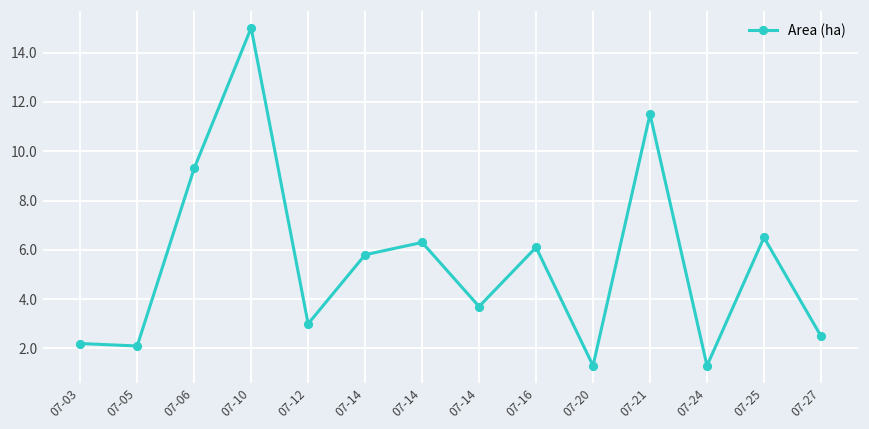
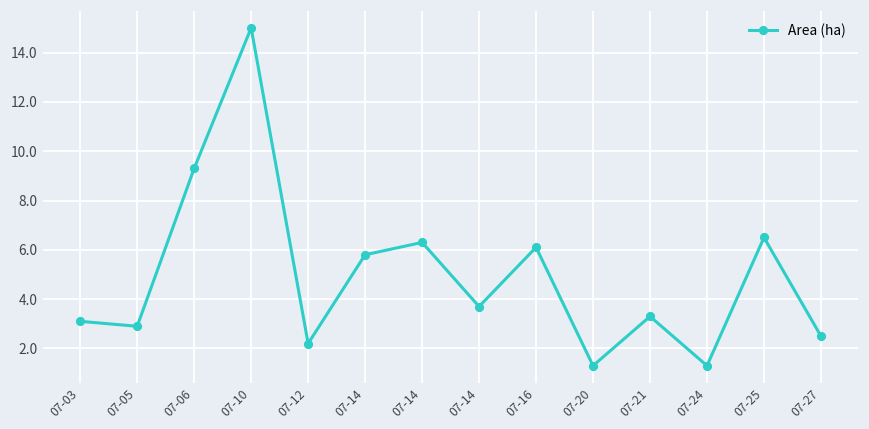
  {
-   "07-03": 2.2,
-   "07-05": 2.1,
+   "07-03": 3.1,
+   "07-05": 2.9,
    "07-06": 9.3,
    "07-10": 15.0,
-   "07-12": 3.0,
+   "07-12": 2.2,
    "07-16": 6.1,
    "07-20": 1.3,
-   "07-21": 11.5,
+   "07-21": 3.3,
    "07-24": 1.3,
    "07-25": 6.5,
    "07-27": 2.5
  }
